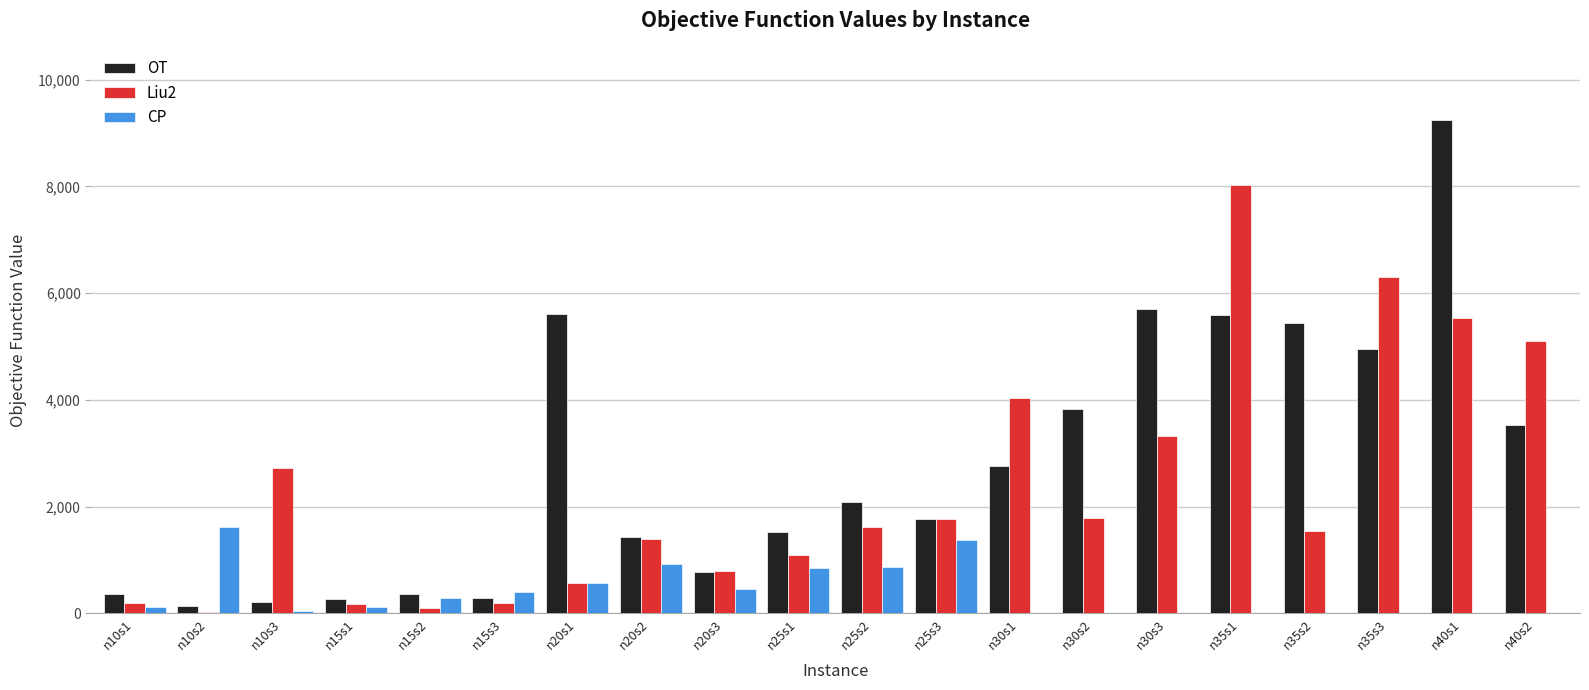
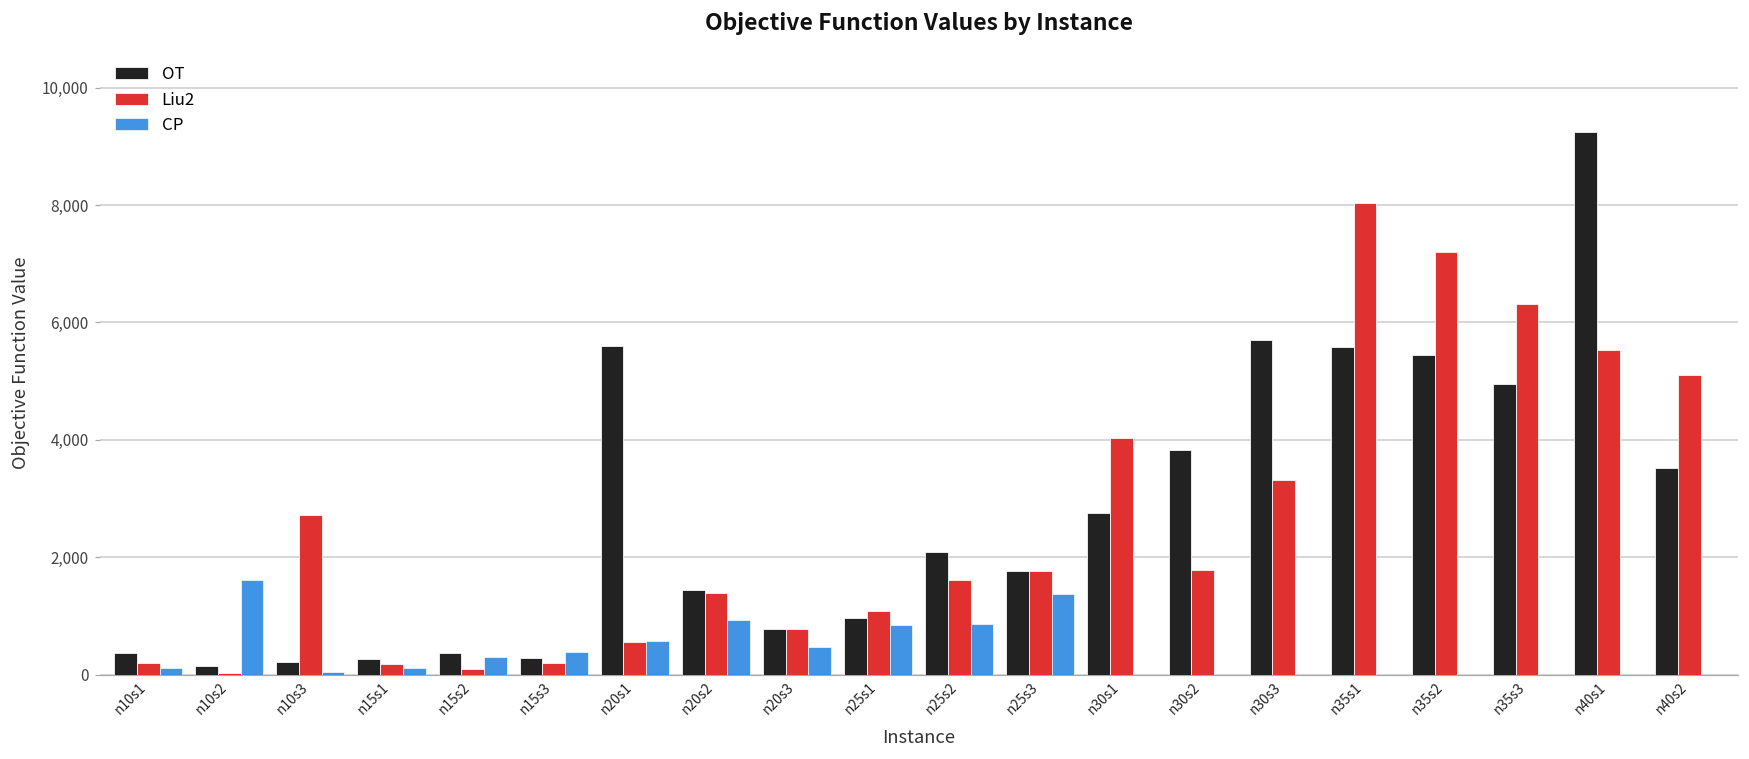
  {
    "OT": {
      "n10s1": "400",
      "n10s2": "100",
      "n10s3": "200",
      "n15s1": "300",
      "n15s2": "400",
      "n15s3": "300",
      "n20s1": "5,600",
      "n20s2": "1,400",
      "n20s3": "800",
-     "n25s1": "1,500",
+     "n25s1": "1,000",
      "n25s2": "2,100",
      "n25s3": "1,800",
      "n30s1": "2,800",
      "n30s2": "3,800",
      "n30s3": "5,700",
      "n35s1": "5,600",
      "n35s2": "5,400",
      "n35s3": "4,900",
      "n40s1": "9,200",
      "n40s2": "3,500"
    },
    "Liu2": {
      "n10s1": "200",
      "n10s3": "2,700",
      "n15s1": "200",
      "n15s2": "100",
      "n15s3": "200",
      "n20s1": "600",
      "n20s2": "1,400",
      "n20s3": "800",
      "n25s1": "1,100",
      "n25s2": "1,600",
      "n25s3": "1,800",
      "n30s1": "4,000",
      "n30s2": "1,800",
      "n30s3": "3,300",
      "n35s1": "8,000",
-     "n35s2": "1,500",
+     "n35s2": "7,200",
      "n35s3": "6,300",
      "n40s1": "5,500",
      "n40s2": "5,100"
    },
    "CP": {
      "n10s1": "100",
      "n10s2": "1,600",
      "n10s3": "100",
      "n15s1": "100",
      "n15s2": "300",
      "n15s3": "400",
      "n20s1": "600",
      "n20s2": "900",
      "n20s3": "500",
      "n25s1": "800",
      "n25s2": "900",
      "n25s3": "1,400",
      "n30s1": "0",
      "n30s2": "0",
      "n30s3": "0",
      "n35s1": "0",
      "n35s2": "0",
      "n35s3": "0",
      "n40s1": "0",
      "n40s2": "0"
    }
  }
